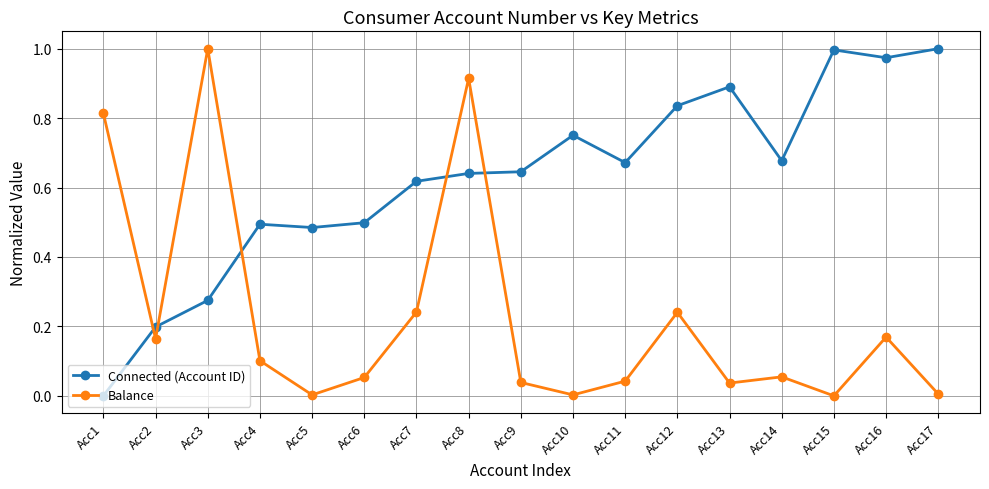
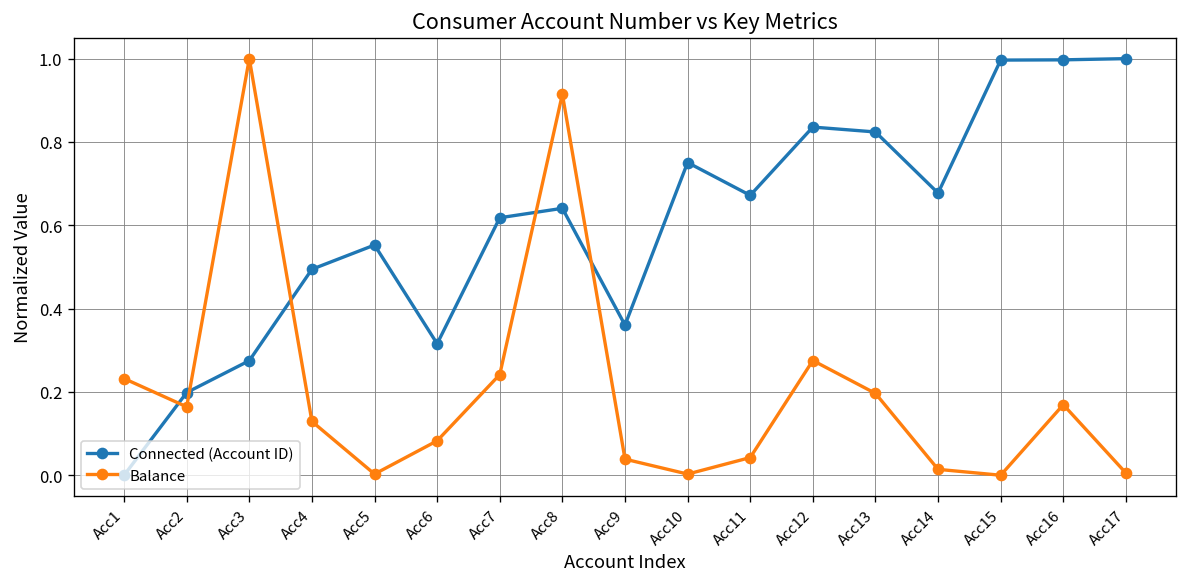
  {
    "Connected (Account ID)": {
      "Acc2": 0.20,
      "Acc3": 0.28,
      "Acc4": 0.49,
-     "Acc5": 0.48,
-     "Acc6": 0.50,
+     "Acc5": 0.55,
+     "Acc6": 0.32,
      "Acc7": 0.62,
      "Acc8": 0.64,
-     "Acc9": 0.65,
+     "Acc9": 0.36,
      "Acc10": 0.75,
      "Acc11": 0.67,
      "Acc12": 0.84,
-     "Acc13": 0.89,
+     "Acc13": 0.82,
      "Acc14": 0.68,
      "Acc15": 1.00,
-     "Acc16": 0.97,
+     "Acc16": 1.00,
      "Acc17": 1.00
    },
    "Balance": {
-     "Acc1": 0.81,
+     "Acc1": 0.23,
      "Acc2": 0.16,
      "Acc3": 1.00,
-     "Acc4": 0.10,
+     "Acc4": 0.13,
      "Acc5": 0.00,
-     "Acc6": 0.05,
+     "Acc6": 0.08,
      "Acc7": 0.24,
      "Acc8": 0.91,
      "Acc9": 0.04,
      "Acc10": 0.00,
      "Acc11": 0.04,
-     "Acc12": 0.24,
-     "Acc13": 0.04,
-     "Acc14": 0.05,
+     "Acc12": 0.28,
+     "Acc13": 0.20,
+     "Acc14": 0.01,
      "Acc15": 0.00,
      "Acc16": 0.17,
      "Acc17": 0.01
    }
  }
